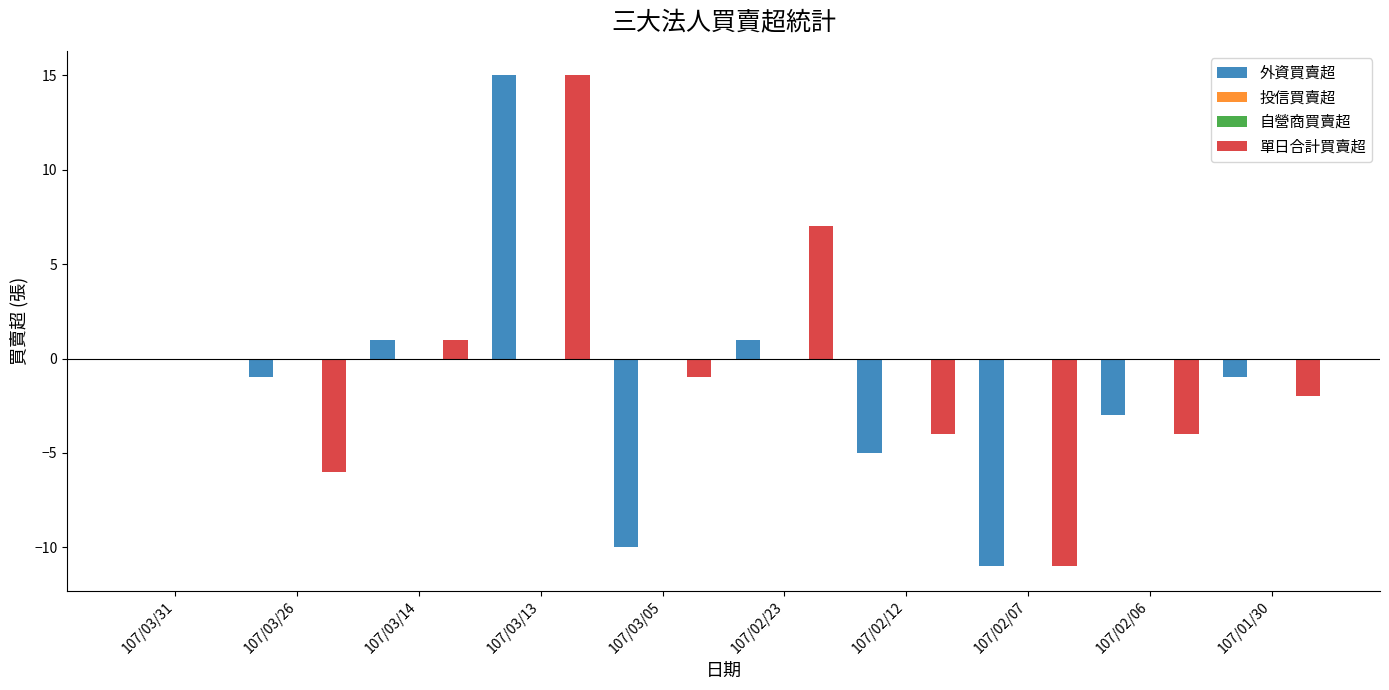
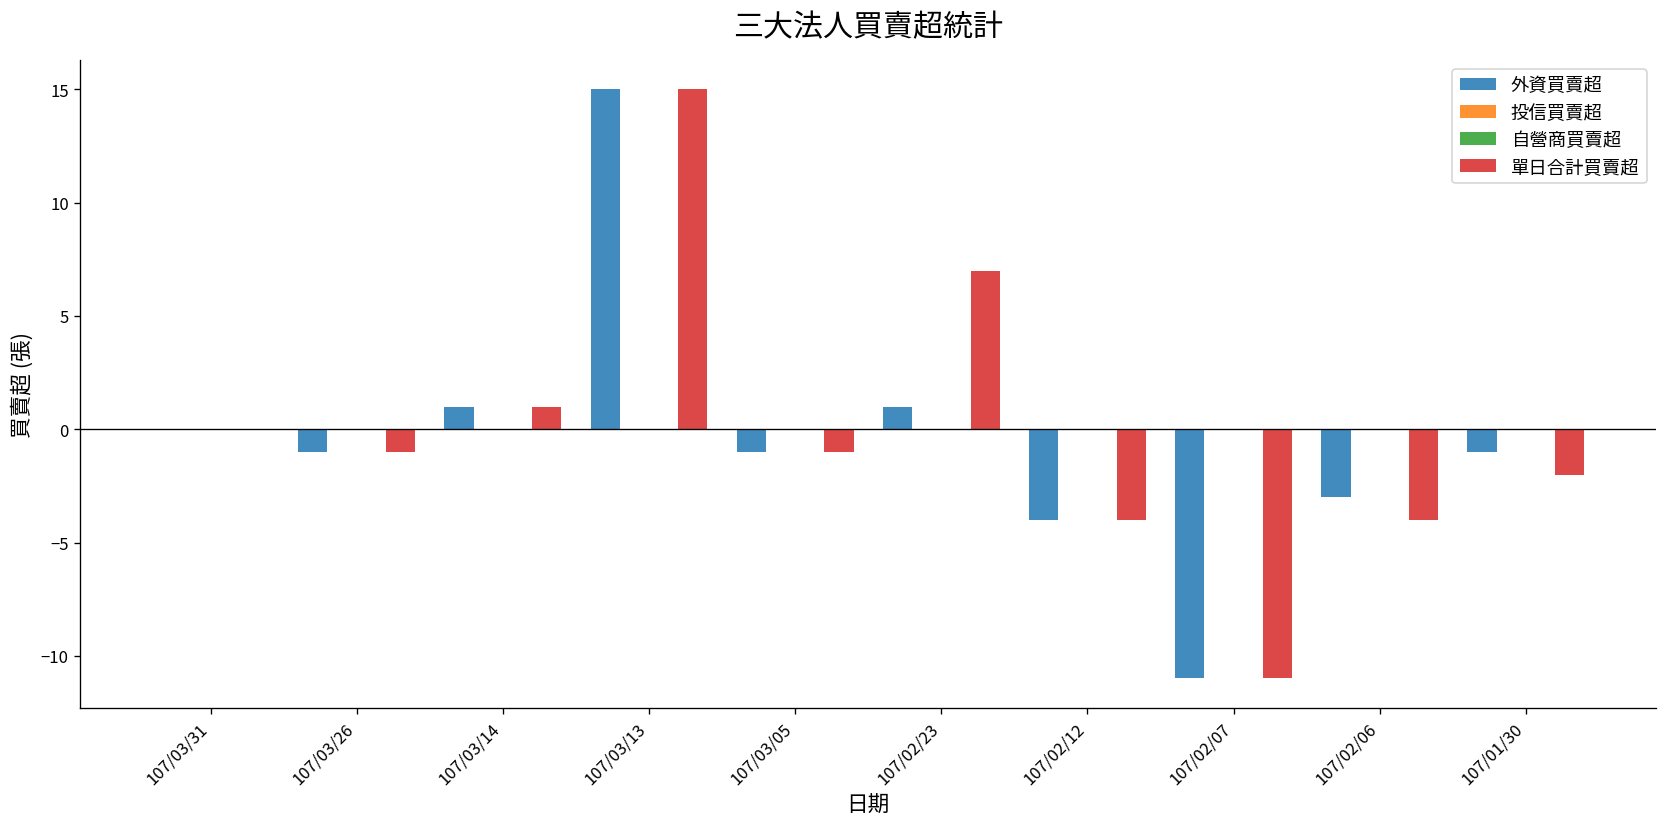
  {
    "外資買賣超": {
      "107/03/31": 0,
      "107/03/26": -1,
      "107/03/14": 1,
      "107/03/13": 15,
-     "107/03/05": -10,
+     "107/03/05": -1,
      "107/02/23": 1,
-     "107/02/12": -5,
+     "107/02/12": -4,
      "107/02/07": -11,
      "107/02/06": -3,
      "107/01/30": -1
    },
    "投信買賣超": {
      "107/03/31": 0,
      "107/03/26": 0,
      "107/03/14": 0,
      "107/03/13": 0,
      "107/03/05": 0,
      "107/02/23": 0,
      "107/02/12": 0,
      "107/02/07": 0,
      "107/02/06": 0,
      "107/01/30": 0
    },
    "自營商買賣超": {
      "107/03/31": 0,
      "107/03/26": 0,
      "107/03/14": 0,
      "107/03/13": 0,
      "107/03/05": 0,
      "107/02/23": 0,
      "107/02/12": 0,
      "107/02/07": 0,
      "107/02/06": 0,
      "107/01/30": 0
    },
    "單日合計買賣超": {
      "107/03/31": 0,
-     "107/03/26": -6,
+     "107/03/26": -1,
      "107/03/14": 1,
      "107/03/13": 15,
      "107/03/05": -1,
      "107/02/23": 7,
      "107/02/12": -4,
      "107/02/07": -11,
      "107/02/06": -4,
      "107/01/30": -2
    }
  }
